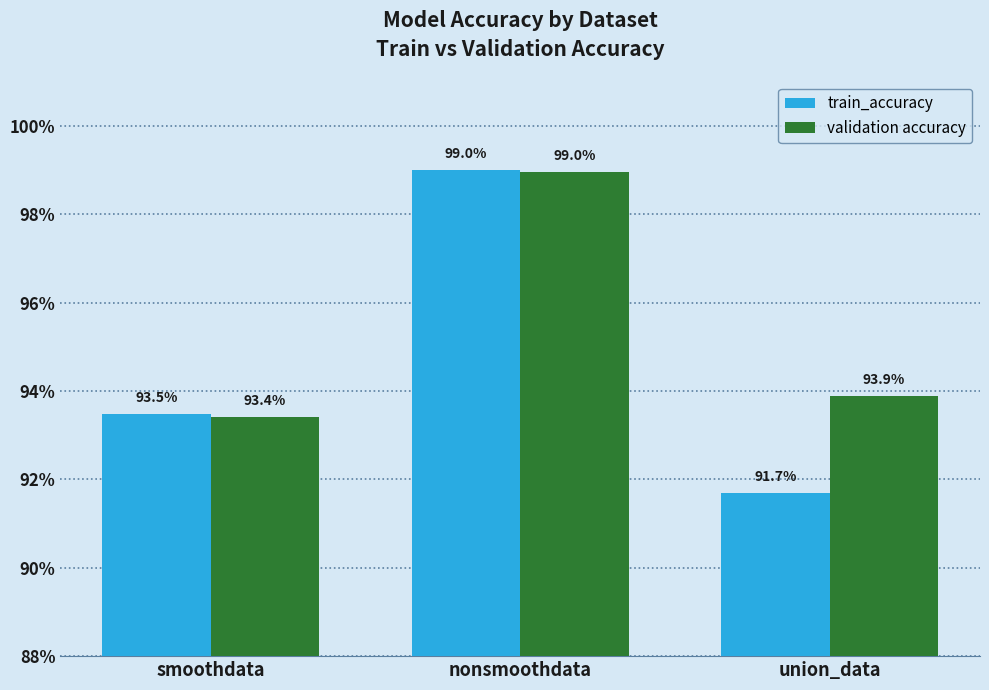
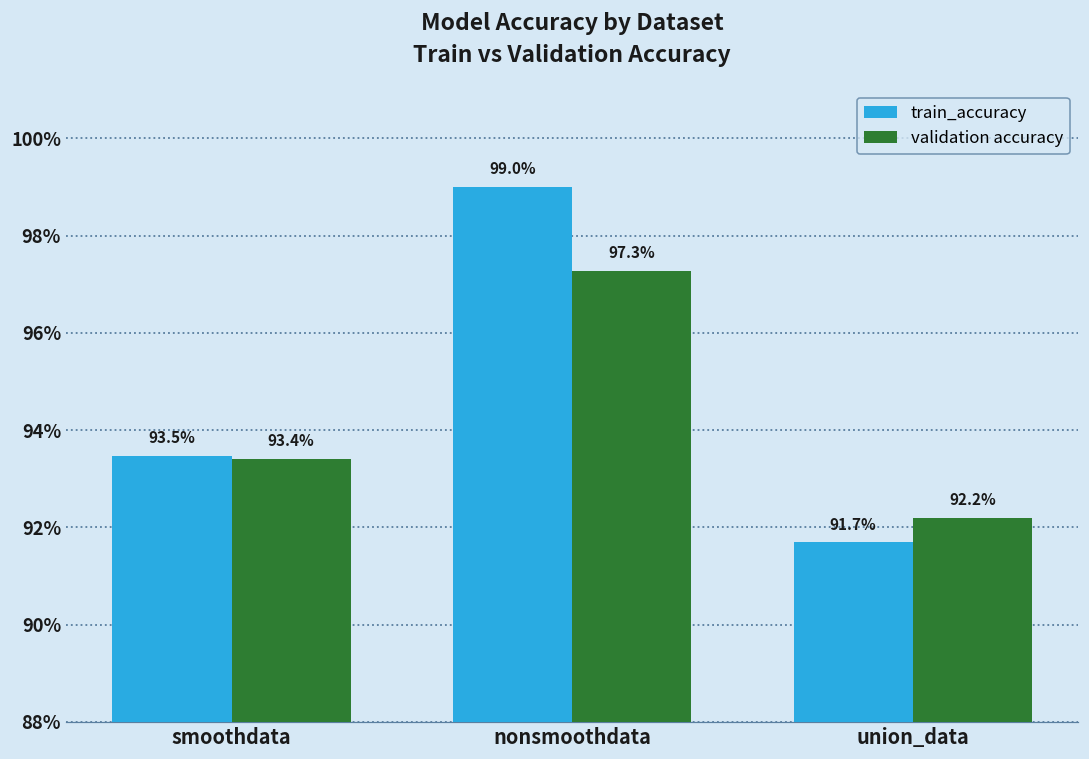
  {
    "train_accuracy": {
      "smoothdata": "93.5%",
      "nonsmoothdata": "99.0%",
      "union_data": "91.7%"
    },
    "validation accuracy": {
      "smoothdata": "93.4%",
-     "nonsmoothdata": "99.0%",
-     "union_data": "93.9%"
+     "nonsmoothdata": "97.3%",
+     "union_data": "92.2%"
    }
  }
